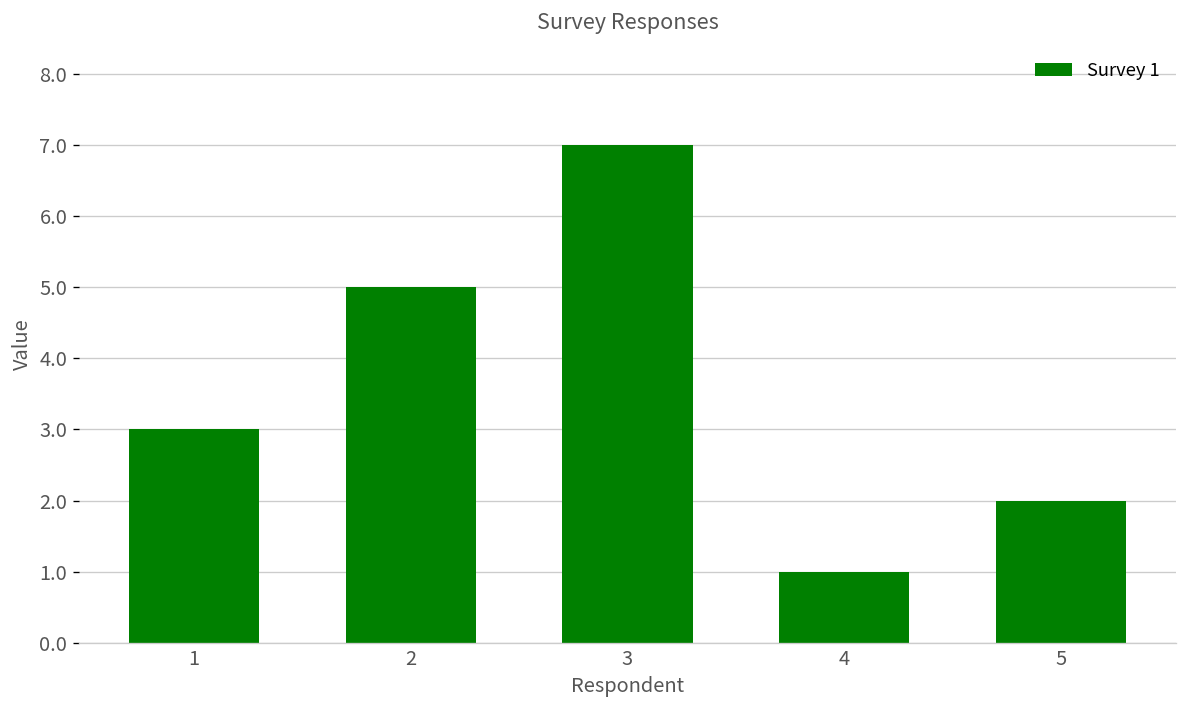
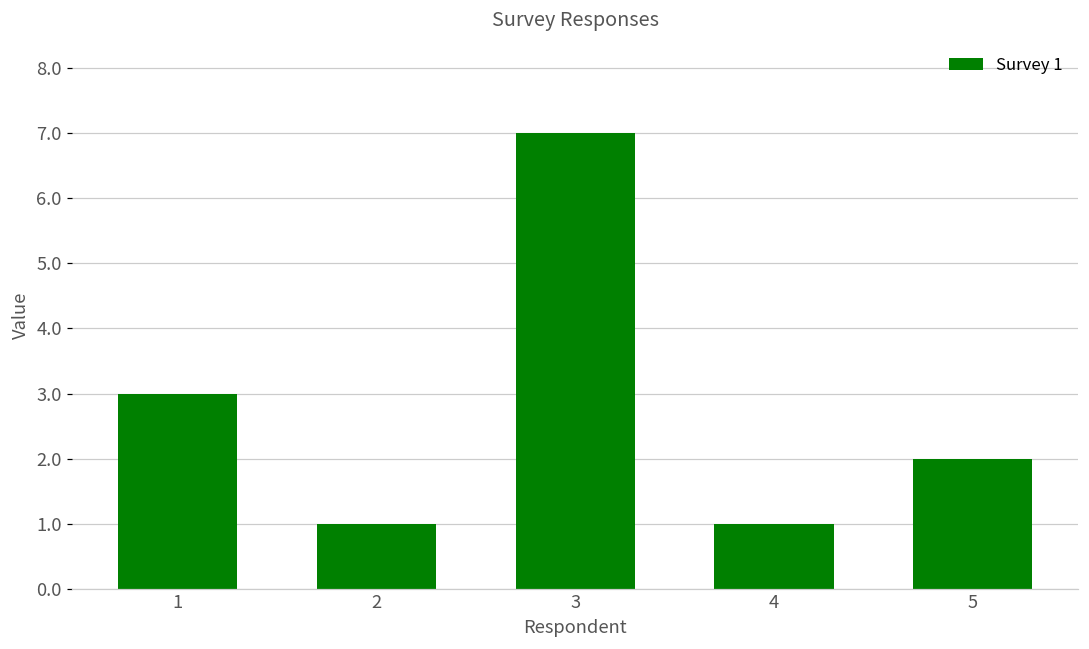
  {
    "1": 3,
-   "2": 5,
+   "2": 1,
    "3": 7,
    "4": 1,
    "5": 2
  }
